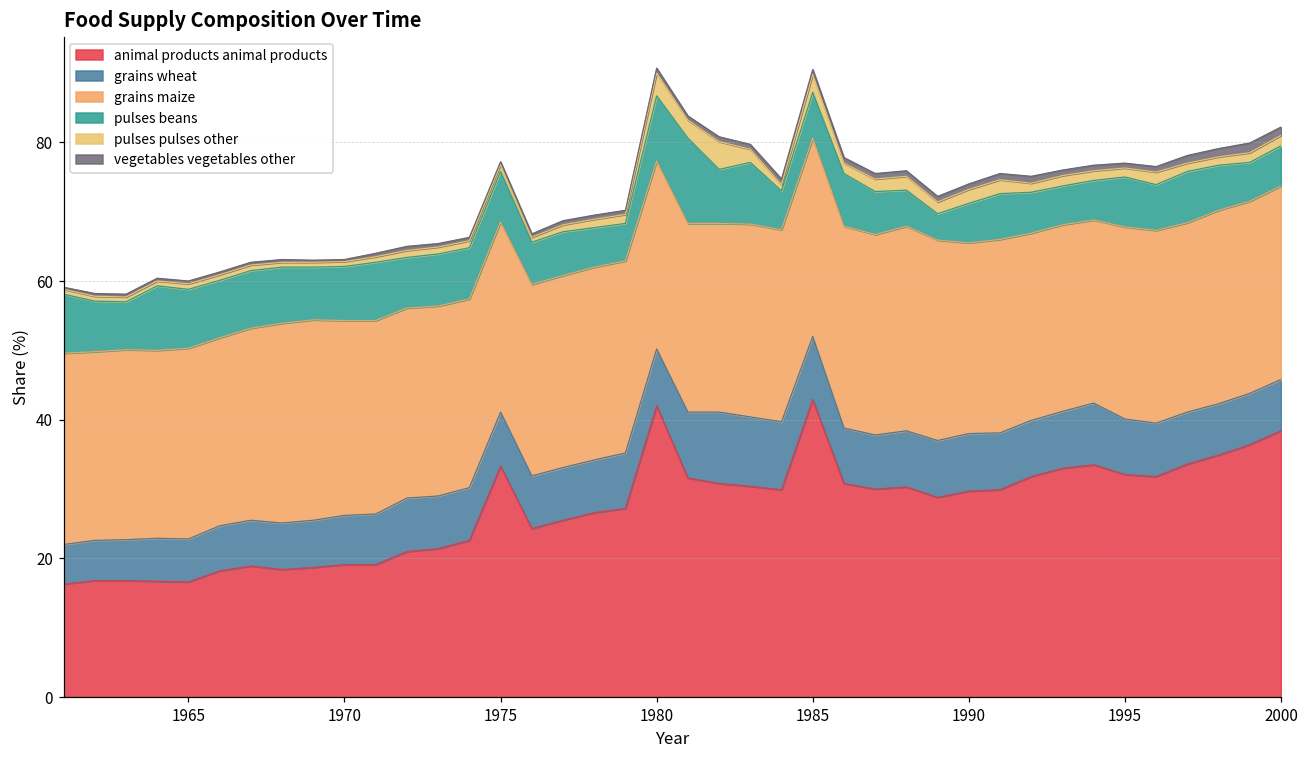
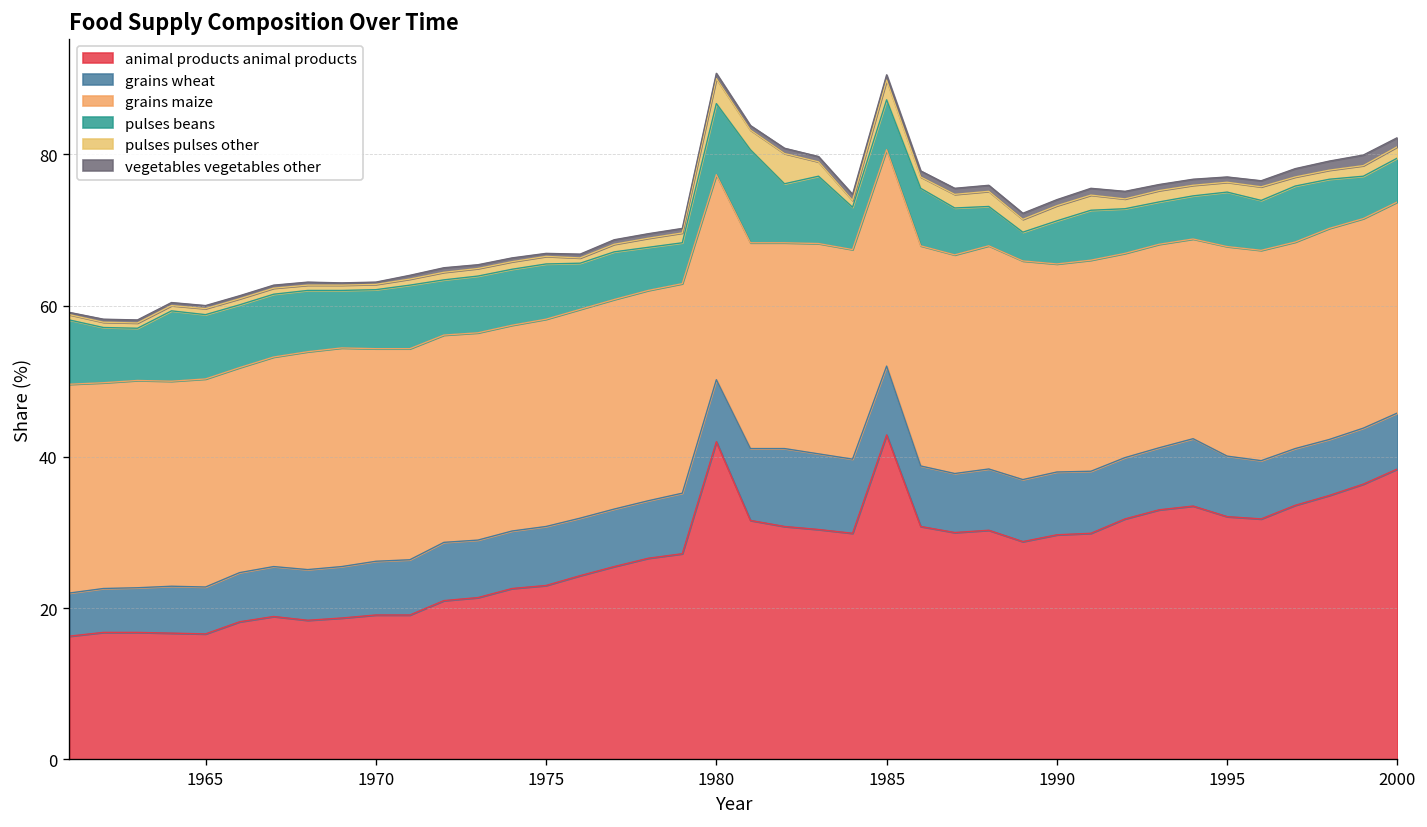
  {
    "animal products animal products": {
      "1965": 17,
      "1970": 19,
-     "1975": 33,
+     "1975": 23,
      "1980": 42,
      "1985": 43,
      "1990": 30,
      "1995": 32,
      "2000": 38
    }
  }
